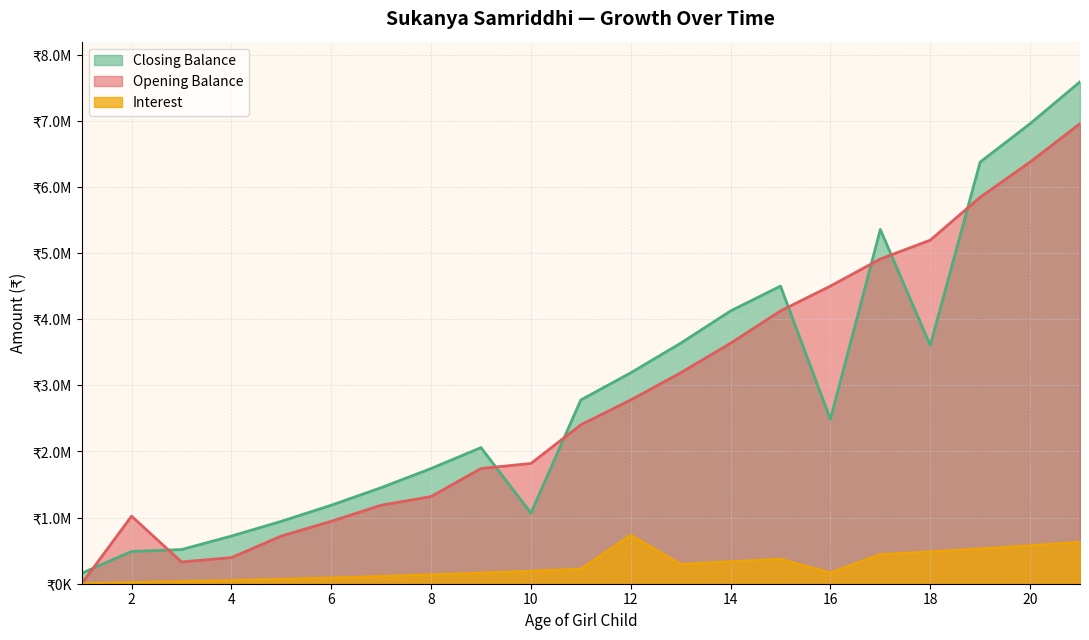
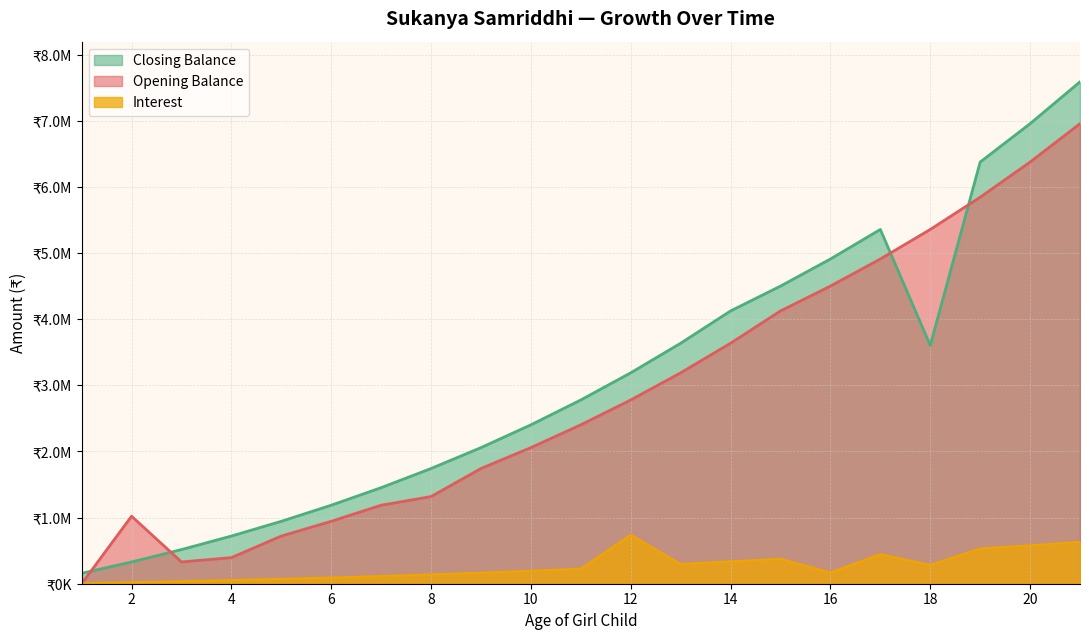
  {
    "Closing Balance": {
-     "2": "₹500000",
+     "2": "₹300000",
      "4": "₹700000",
      "6": "₹1200000",
      "8": "₹1700000",
-     "10": "₹1100000",
+     "10": "₹2400000",
      "12": "₹3200000",
      "14": "₹4100000",
-     "16": "₹2500000",
+     "16": "₹4900000",
      "18": "₹3600000",
      "20": "₹7000000"
    },
    "Opening Balance": {
      "2": "₹1000000",
      "4": "₹400000",
      "6": "₹900000",
      "8": "₹1300000",
-     "10": "₹1800000",
+     "10": "₹2100000",
      "12": "₹2800000",
      "14": "₹3600000",
      "16": "₹4500000",
-     "18": "₹5200000",
+     "18": "₹5400000",
      "20": "₹6400000"
    },
    "Interest": {
      "2": "₹0",
      "4": "₹100000",
      "6": "₹100000",
      "8": "₹100000",
      "10": "₹200000",
      "12": "₹700000",
      "14": "₹300000",
      "16": "₹200000",
-     "18": "₹500000",
+     "18": "₹300000",
      "20": "₹600000"
    }
  }
